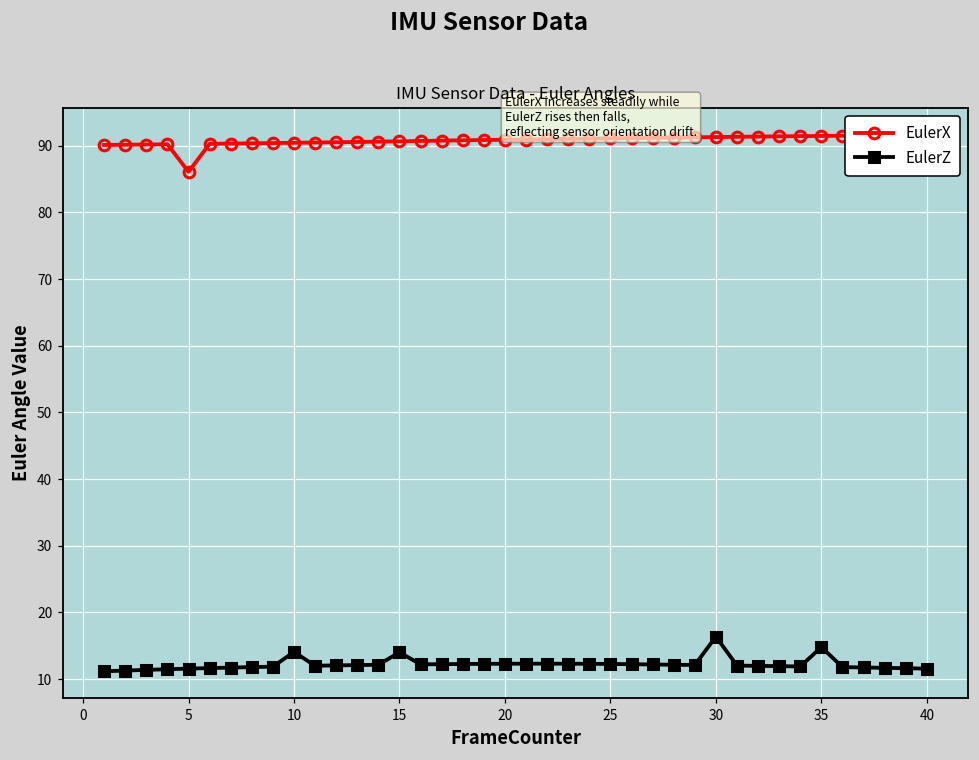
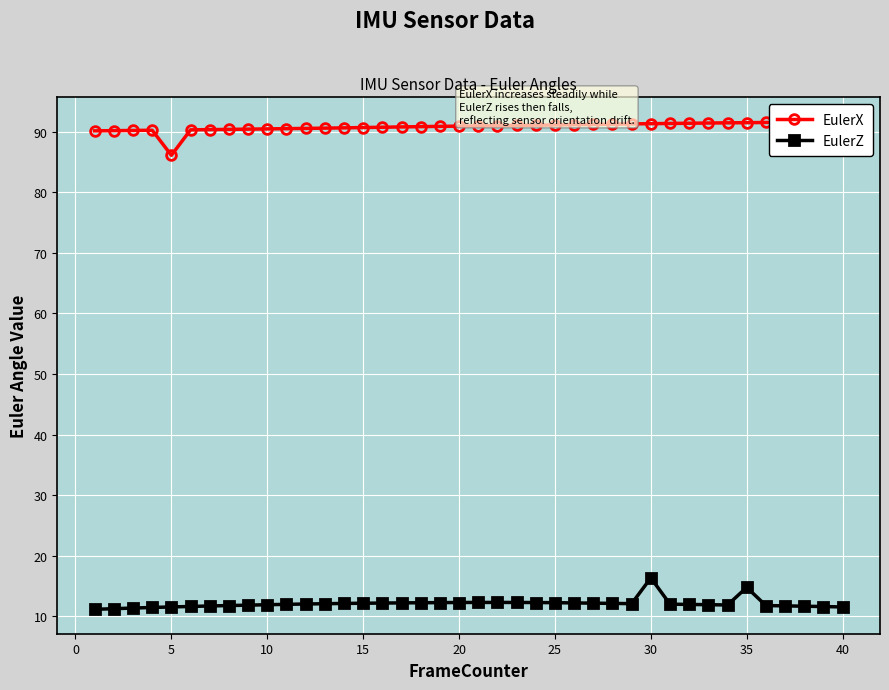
  {
    "EulerX": {
      "5": 86,
      "10": 90,
      "15": 91,
      "30": 91,
      "35": 91
    },
    "EulerZ": {
      "5": 12,
-     "10": 14,
-     "15": 14,
+     "10": 12,
+     "15": 12,
      "20": 12,
      "25": 12,
      "30": 16,
      "35": 15,
      "40": 12
    }
  }
